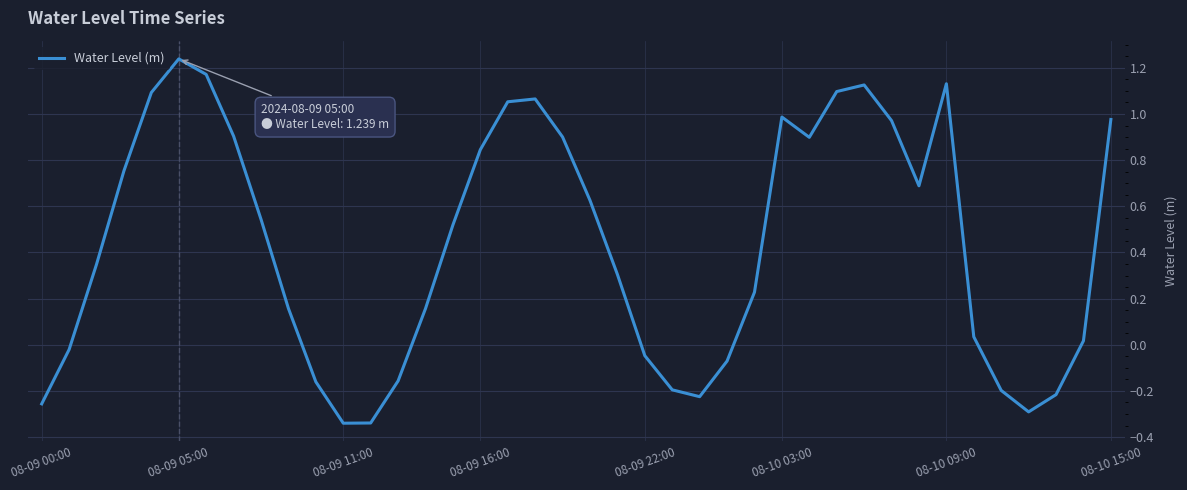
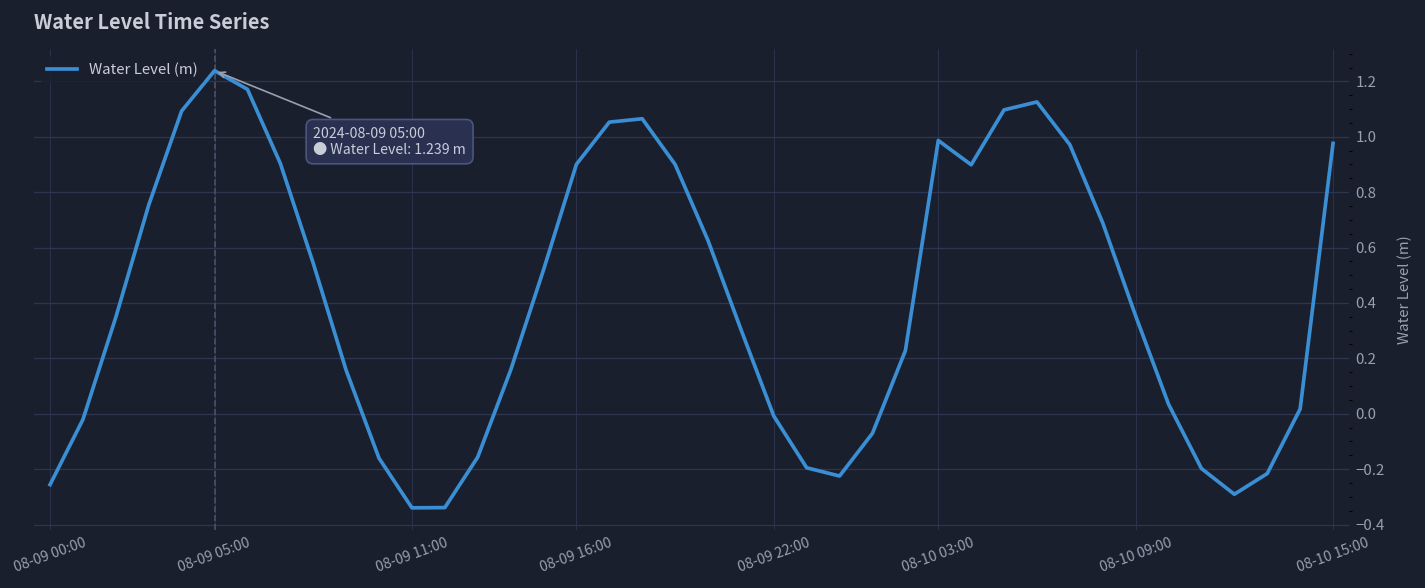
  {
    "08-09 00:00": -0.26,
    "08-09 05:00": 1.24,
    "08-09 11:00": -0.34,
-   "08-09 16:00": 0.85,
-   "08-09 22:00": -0.05,
+   "08-09 16:00": 0.90,
+   "08-09 22:00": -0.01,
    "08-10 03:00": 0.99,
-   "08-10 09:00": 1.13,
+   "08-10 09:00": 0.35,
    "08-10 15:00": 0.98
  }
